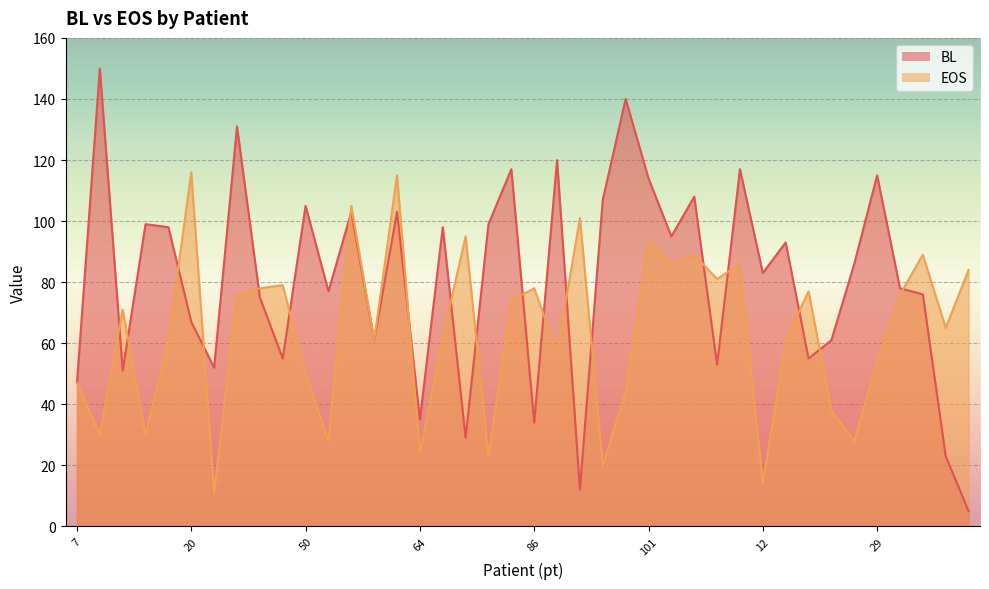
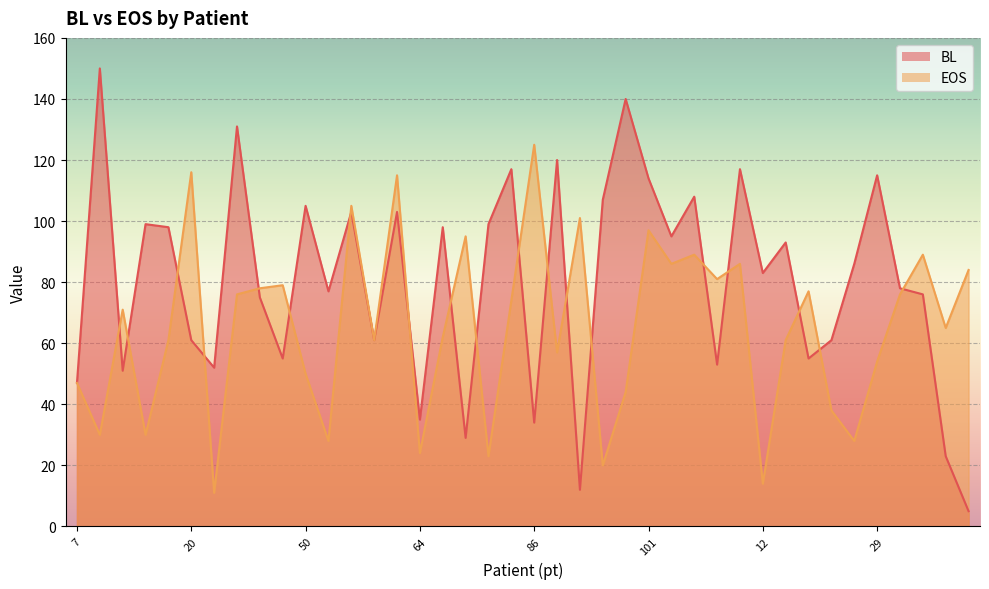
  {
    "BL": {
-     "20": 67,
+     "20": 61,
      "50": 105,
      "64": 35,
      "86": 34,
      "101": 114
    },
    "EOS": {
      "20": 116,
      "50": 50,
      "64": 24,
-     "86": 78,
-     "101": 94
+     "86": 125,
+     "101": 97
    }
  }
